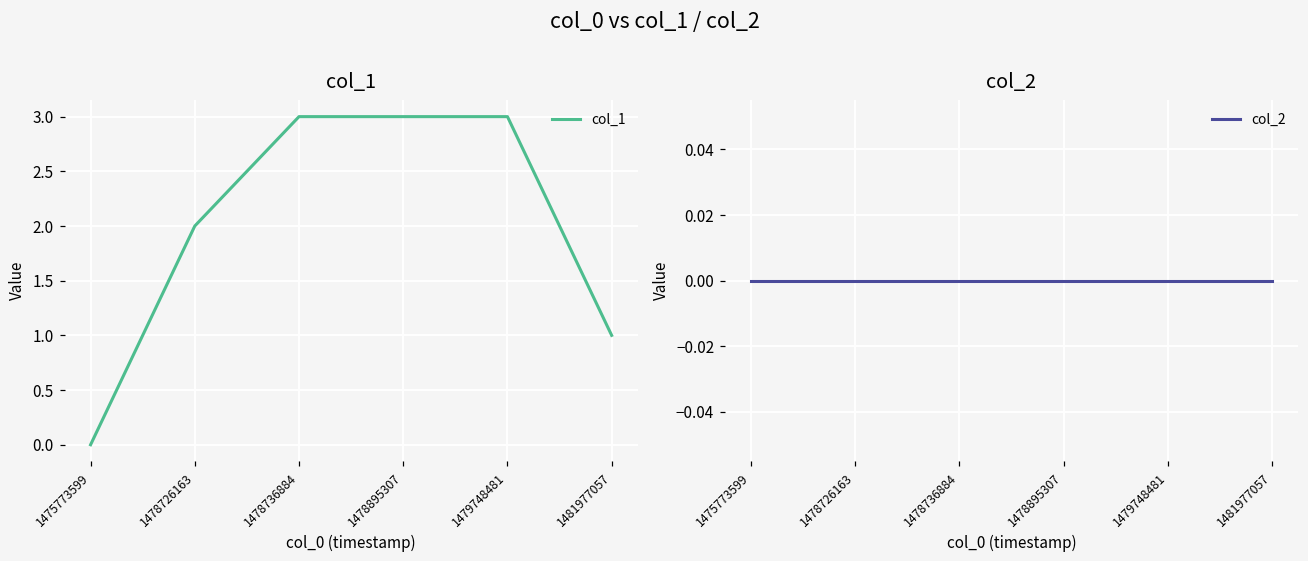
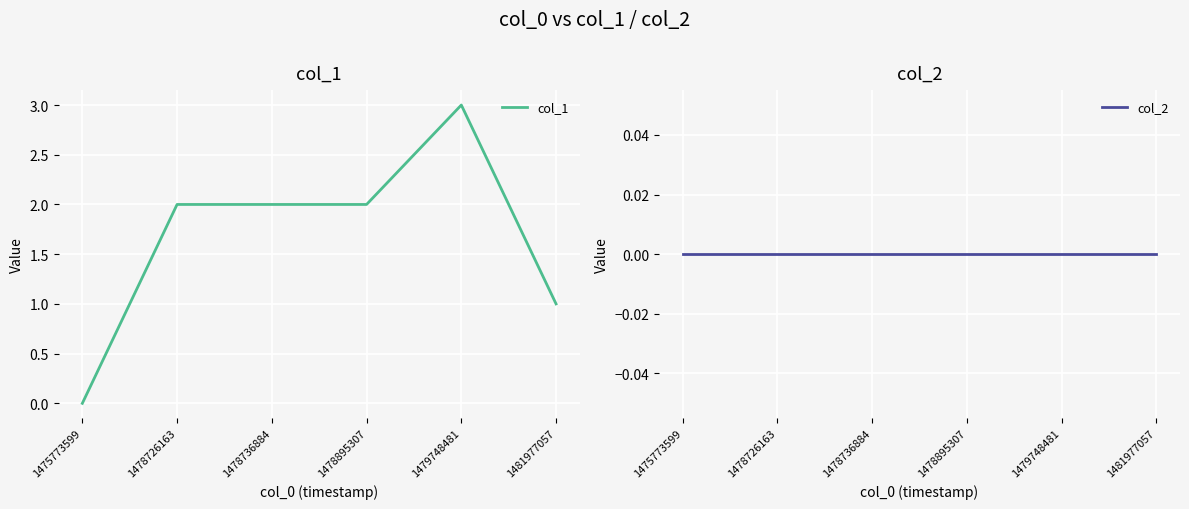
  {
    "col_1": {
      "1475773599": 0,
      "1478726163": 2,
-     "1478736884": 3,
-     "1478895307": 3,
+     "1478736884": 2,
+     "1478895307": 2,
      "1479748481": 3,
      "1481977057": 1
    },
    "col_2": {
      "1475773599": 0.000,
      "1478726163": 0.000,
      "1478736884": 0.000,
      "1478895307": 0.000,
      "1479748481": 0.000,
      "1481977057": 0.000
    }
  }
